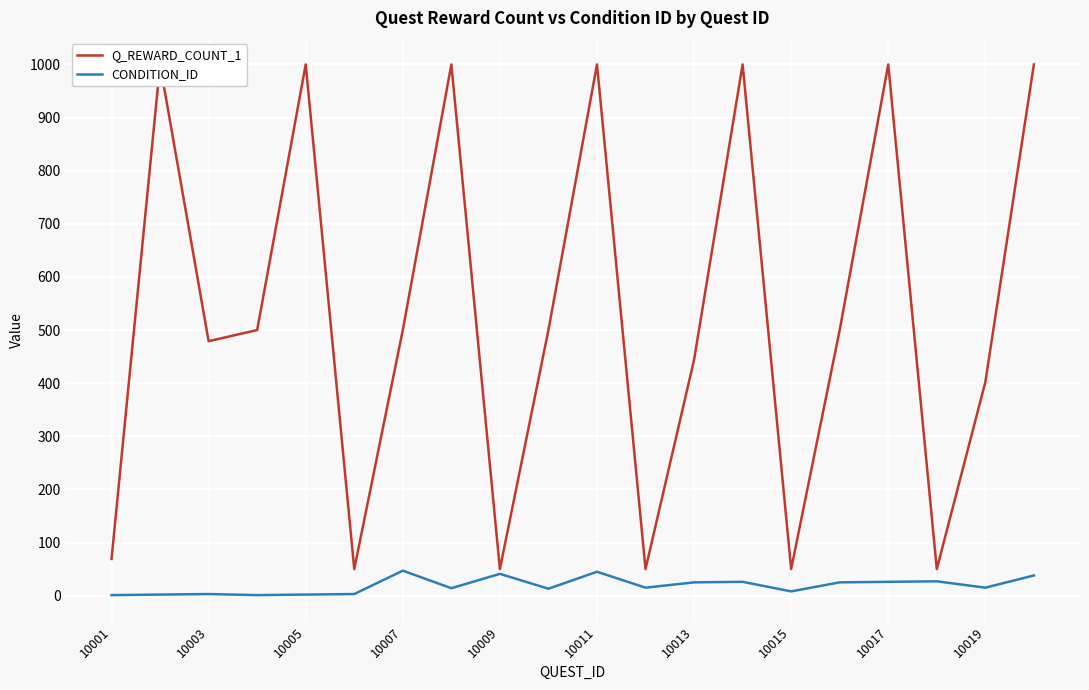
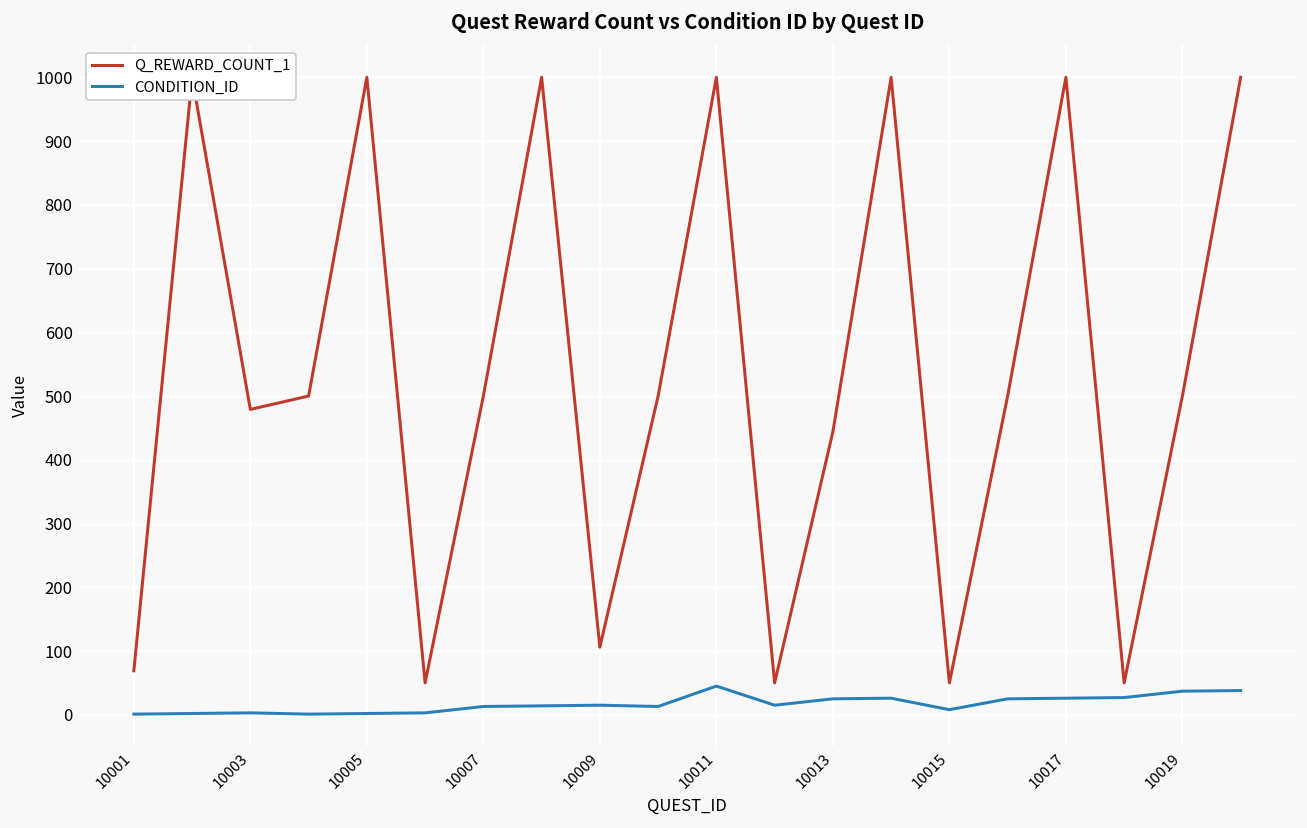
  {
    "Q_REWARD_COUNT_1": {
      "10001": 70,
      "10003": 480,
      "10005": 1000,
      "10007": 500,
-     "10009": 50,
+     "10009": 110,
      "10011": 1000,
      "10013": 440,
      "10015": 50,
      "10017": 1000,
-     "10019": 400
+     "10019": 500
    },
    "CONDITION_ID": {
      "10001": 0,
      "10003": 0,
      "10005": 0,
-     "10007": 50,
-     "10009": 40,
+     "10007": 10,
+     "10009": 20,
      "10011": 50,
      "10013": 30,
      "10015": 10,
      "10017": 30,
-     "10019": 20
+     "10019": 40
    }
  }
